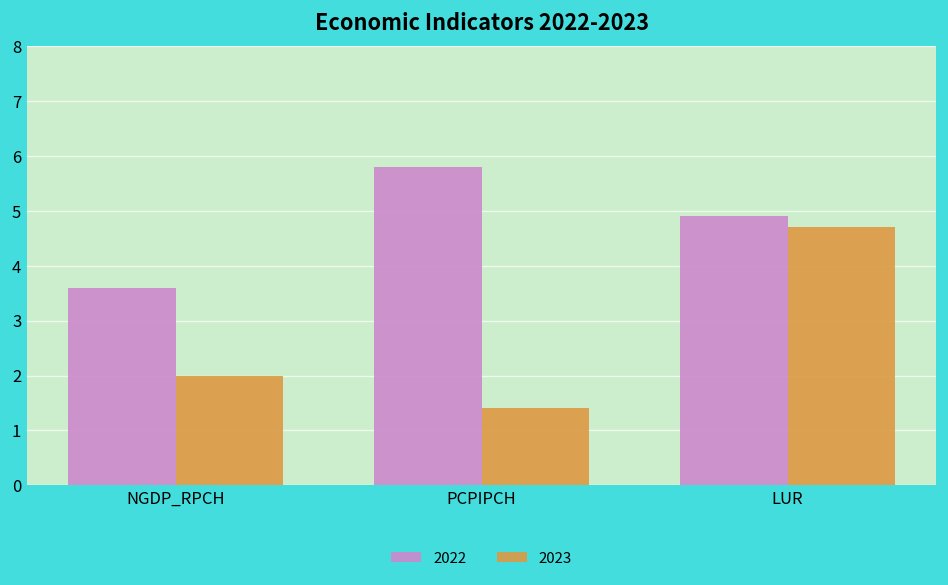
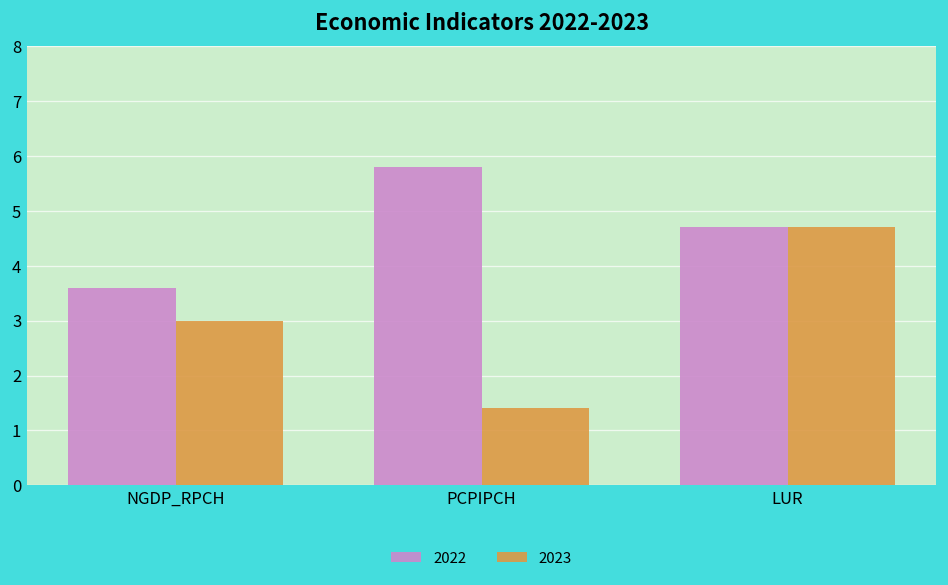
  {
    "2022": {
      "NGDP_RPCH": 3.6,
      "PCPIPCH": 5.8,
-     "LUR": 4.9
+     "LUR": 4.7
    },
    "2023": {
-     "NGDP_RPCH": 2,
+     "NGDP_RPCH": 3,
      "PCPIPCH": 1.4,
      "LUR": 4.7
    }
  }
